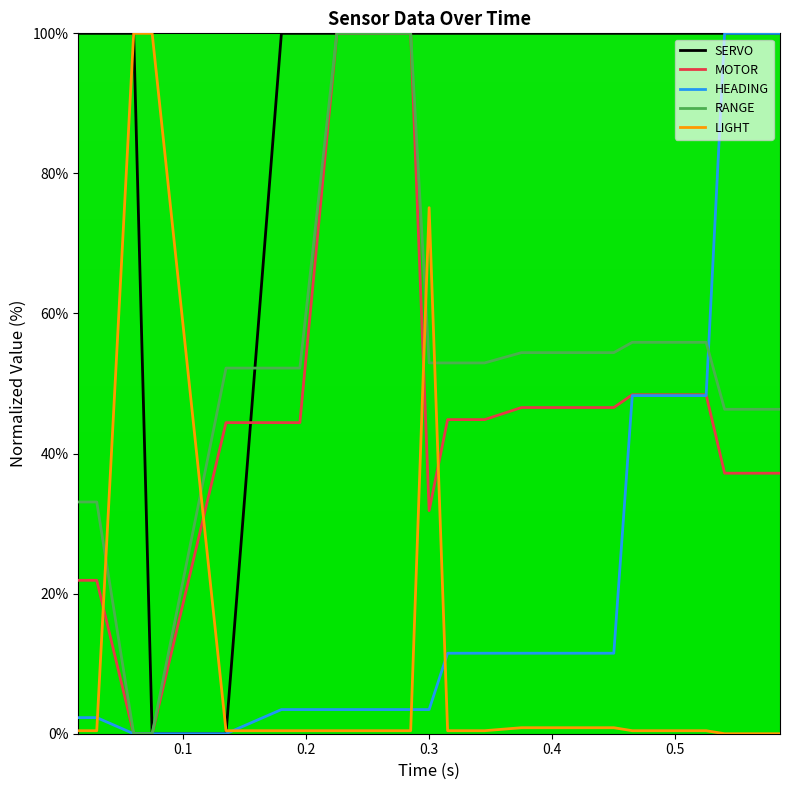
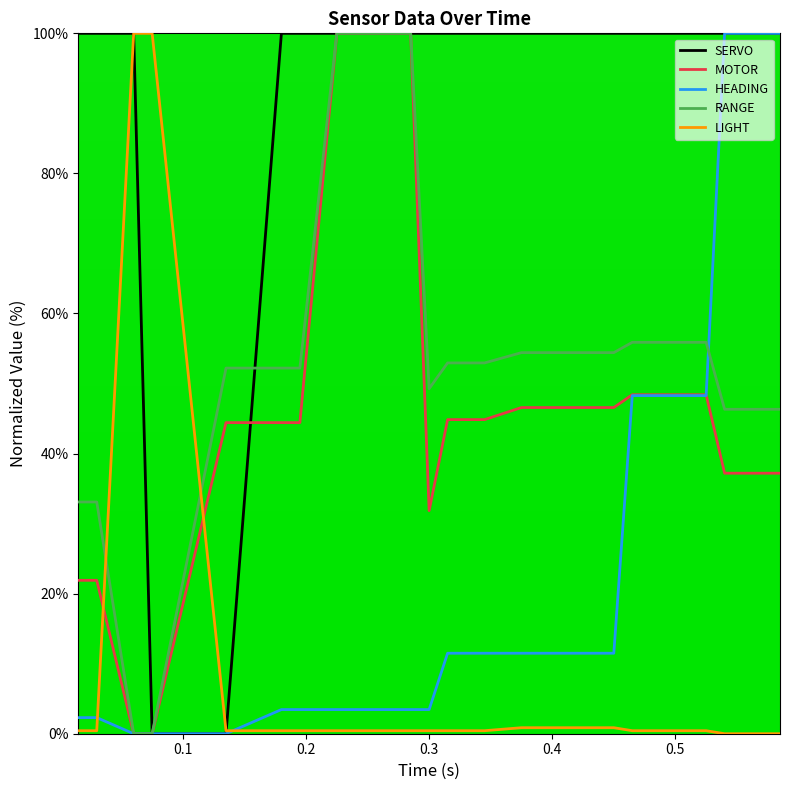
  {
    "SERVO": {
      "0.3": "100%"
    },
    "MOTOR": {
      "0.3": "32%"
    },
    "HEADING": {
      "0.3": "3%"
    },
    "RANGE": {
-     "0.3": "53%"
+     "0.3": "49%"
    },
    "LIGHT": {
-     "0.3": "75%"
+     "0.3": "0%"
    }
  }
